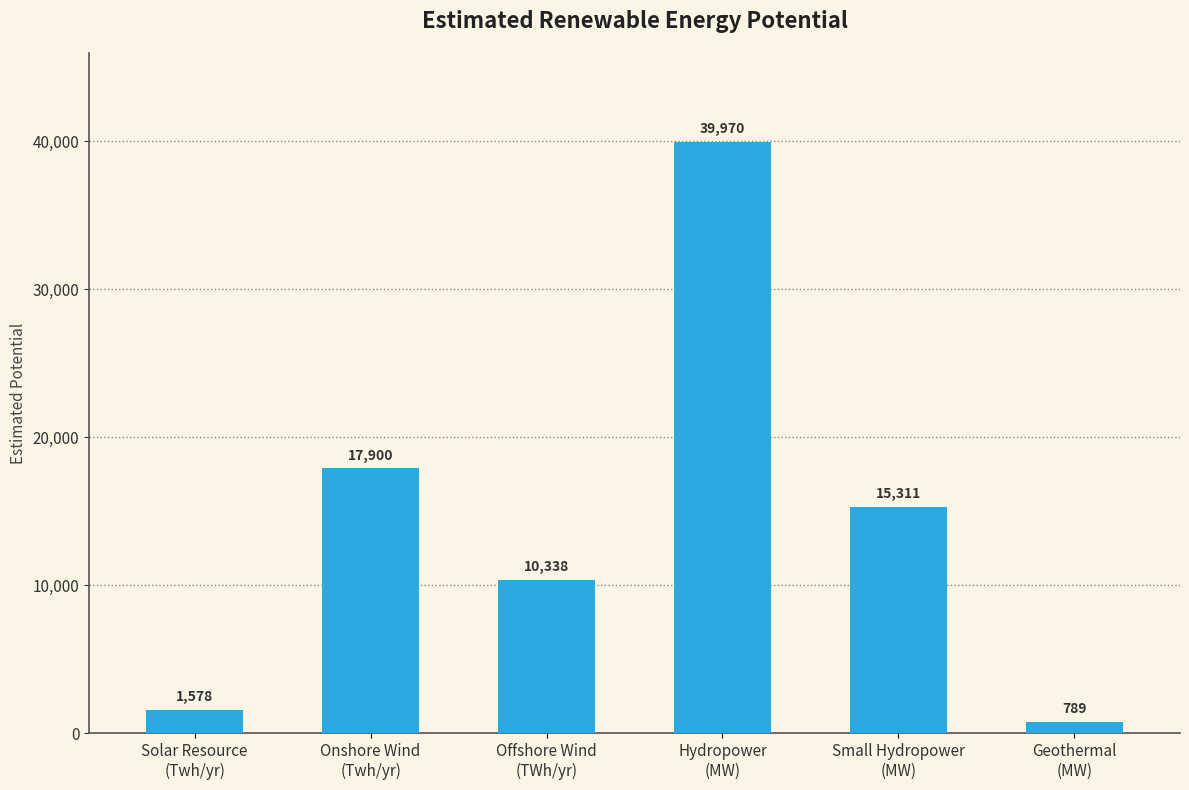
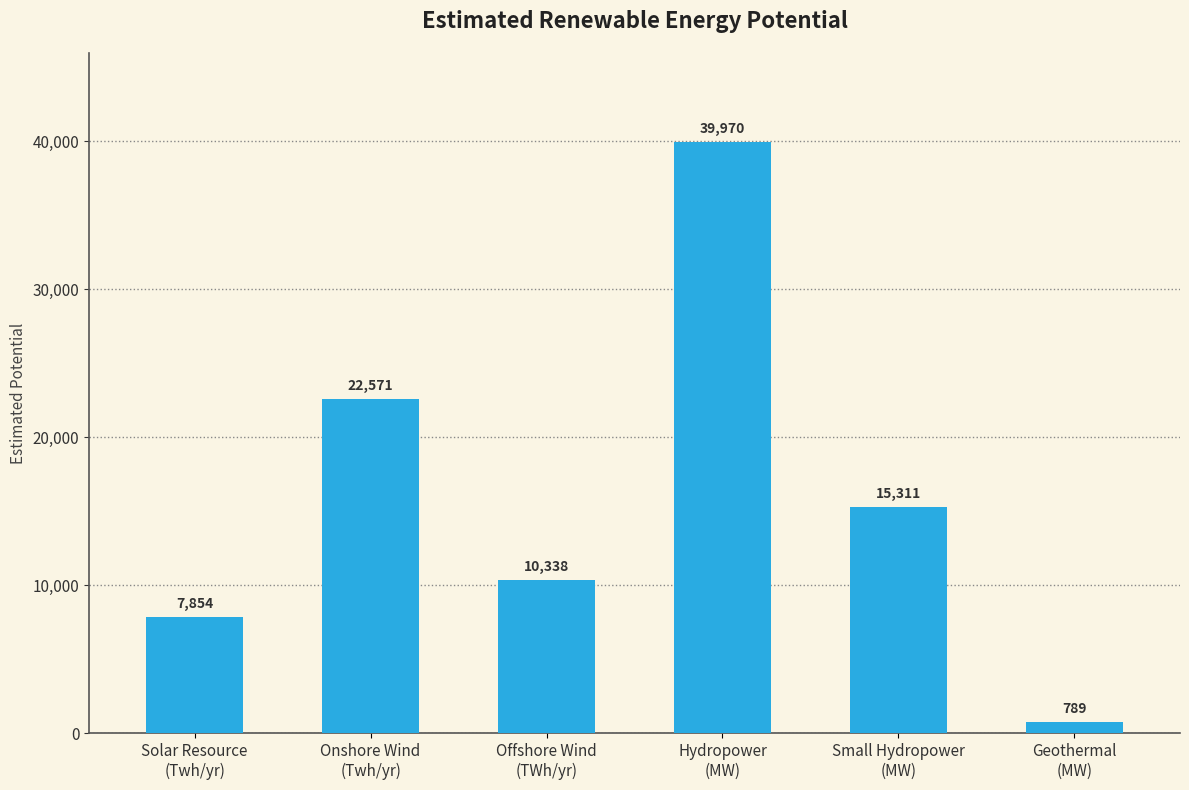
  {
-   "Solar Resource (Twh/yr)": "1,578",
-   "Onshore Wind (Twh/yr)": "17,900",
+   "Solar Resource (Twh/yr)": "7,854",
+   "Onshore Wind (Twh/yr)": "22,571",
    "Offshore Wind (TWh/yr)": "10,338",
    "Hydropower (MW)": "39,970",
    "Small Hydropower (MW)": "15,311",
    "Geothermal (MW)": "789"
  }
